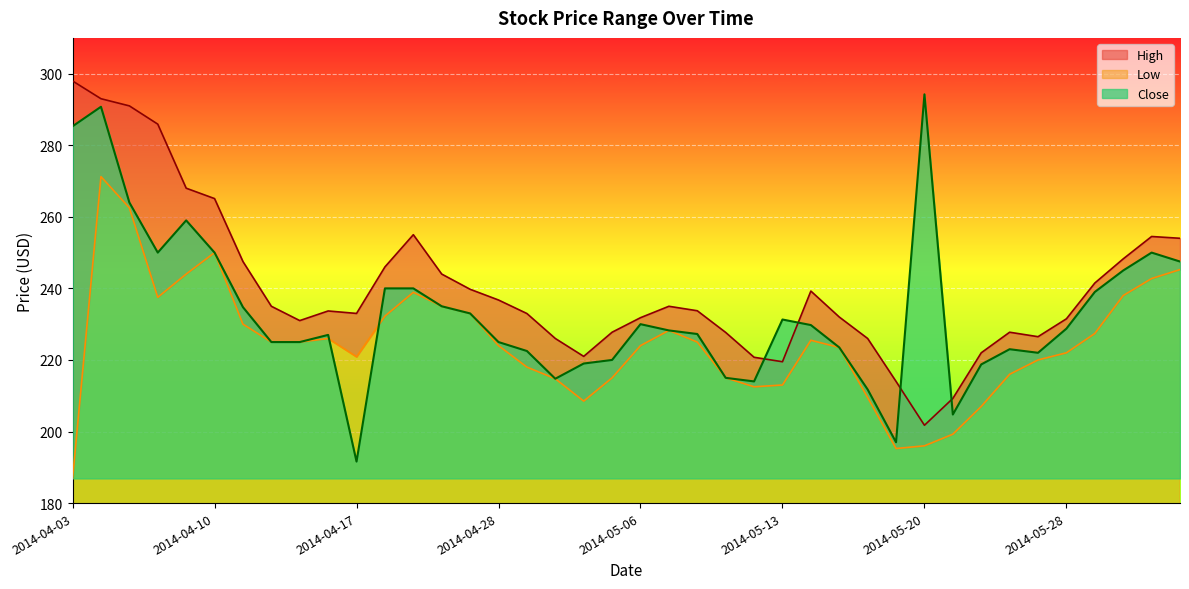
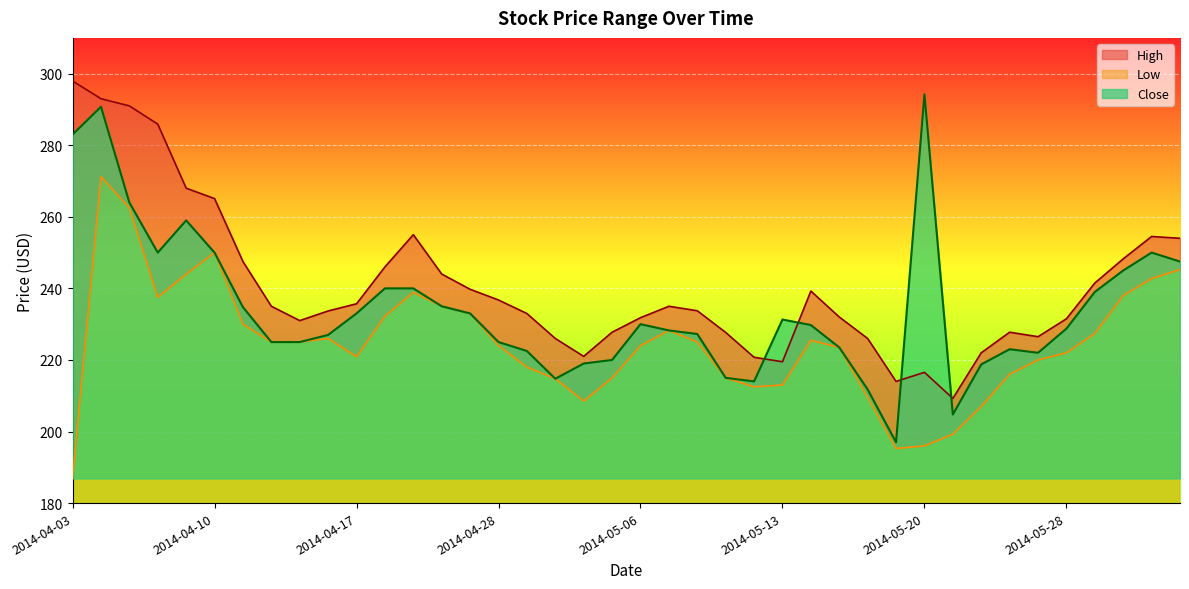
  {
    "High": {
      "2014-04-03": 298,
      "2014-04-10": 265,
-     "2014-04-17": 233,
+     "2014-04-17": 236,
      "2014-04-28": 237,
      "2014-05-06": 232,
      "2014-05-13": 220,
-     "2014-05-20": 202,
+     "2014-05-20": 217,
      "2014-05-28": 232
    },
    "Low": {
      "2014-04-03": 187,
      "2014-04-17": 221,
      "2014-04-28": 224,
      "2014-05-06": 224,
      "2014-05-13": 213,
      "2014-05-20": 196,
      "2014-05-28": 222
    },
    "Close": {
-     "2014-04-03": 285,
-     "2014-04-17": 192,
+     "2014-04-03": 283,
+     "2014-04-17": 233,
      "2014-04-28": 225,
      "2014-05-06": 230,
      "2014-05-13": 231,
      "2014-05-20": 294,
      "2014-05-28": 229
    }
  }
